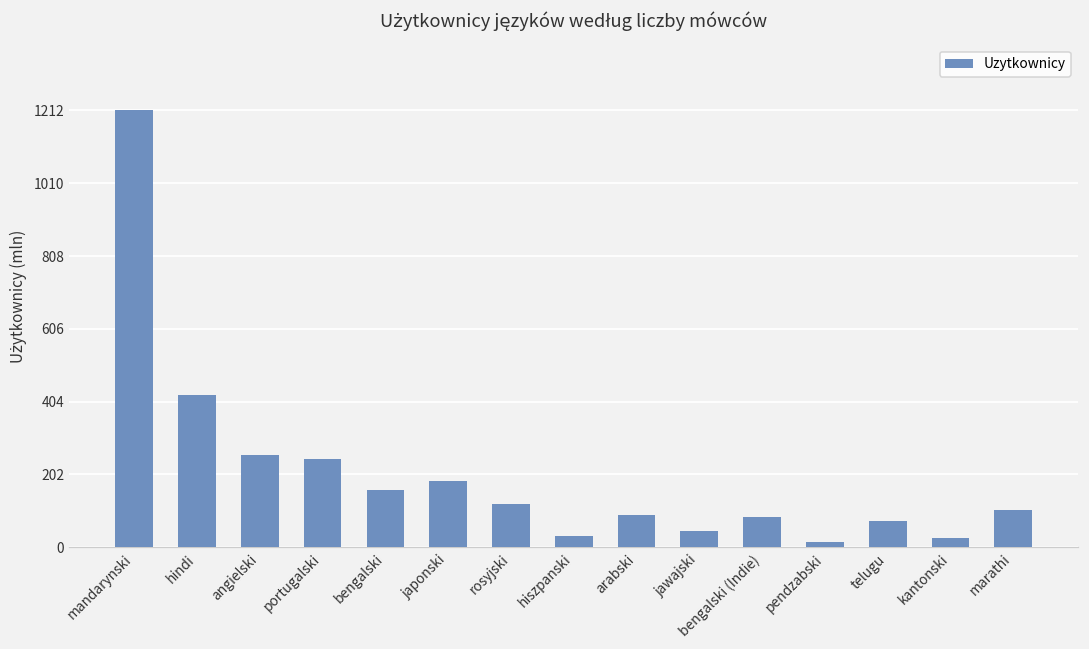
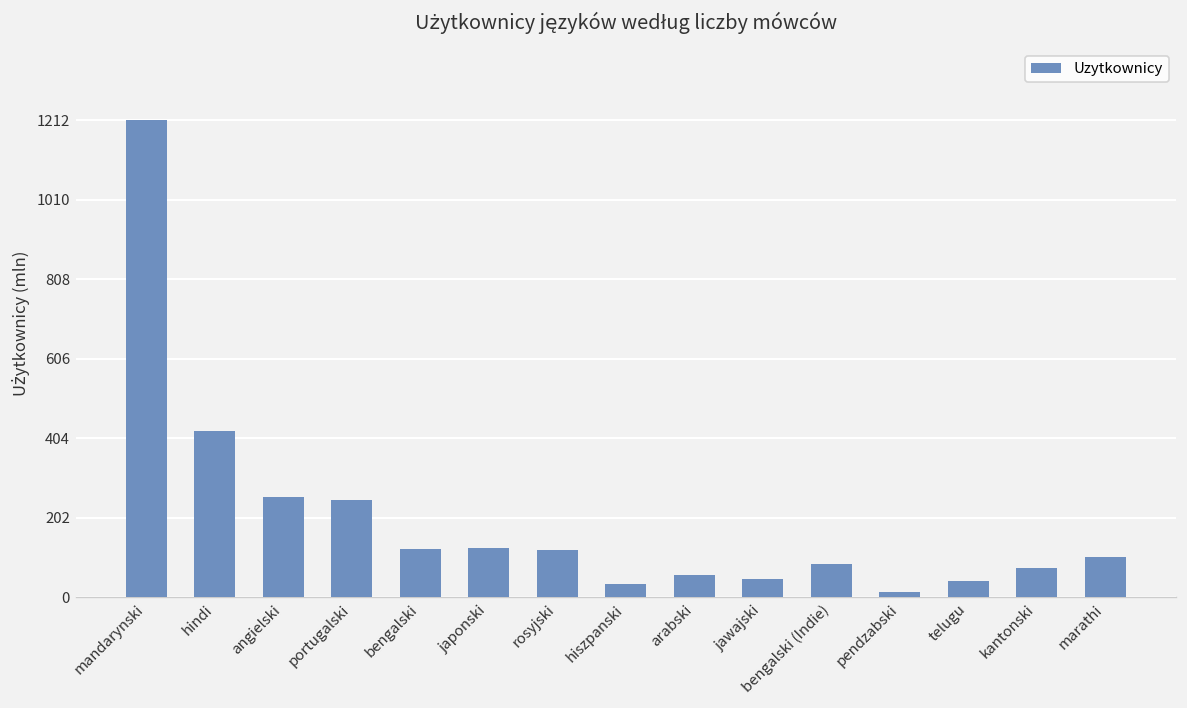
  {
    "mandarynski": 1210,
    "hindi": 420,
    "angielski": 260,
    "portugalski": 250,
-   "bengalski": 160,
-   "japonski": 180,
+   "bengalski": 120,
+   "japonski": 130,
    "rosyjski": 120,
    "hiszpanski": 30,
-   "arabski": 90,
+   "arabski": 60,
    "jawajski": 50,
    "bengalski (Indie)": 80,
    "pendzabski": 10,
-   "telugu": 70,
-   "kantonski": 30,
+   "telugu": 40,
+   "kantonski": 70,
    "marathi": 100
  }
